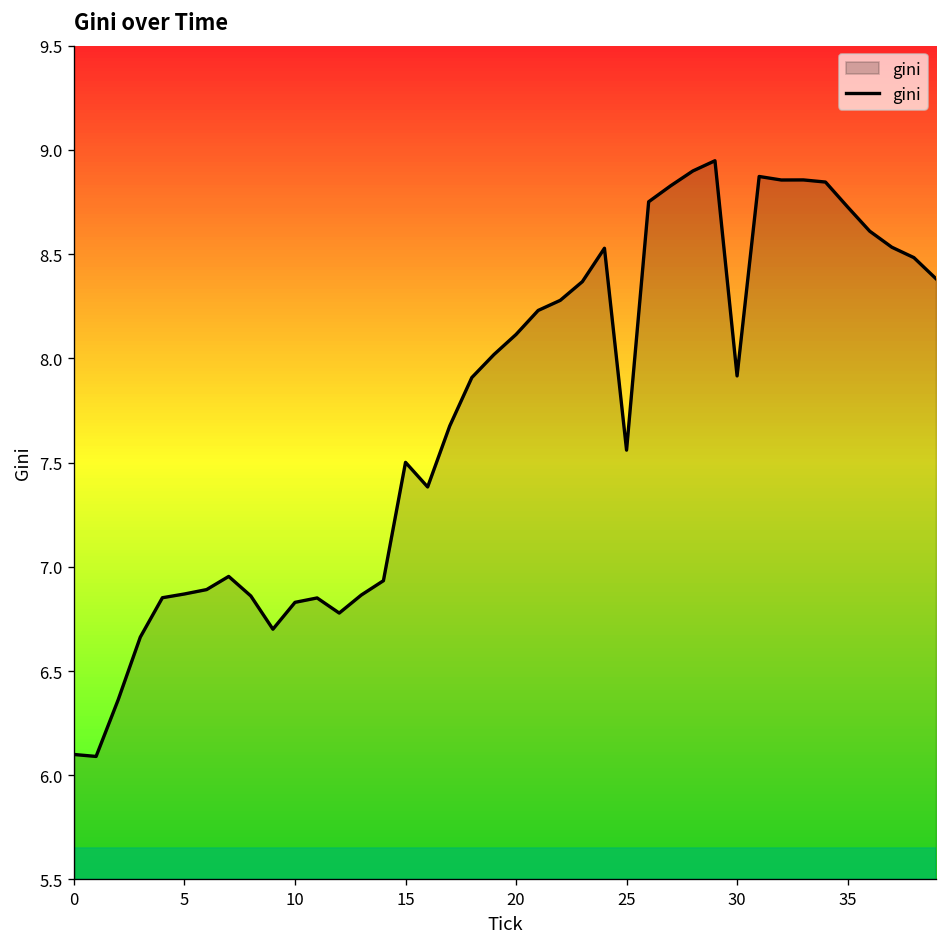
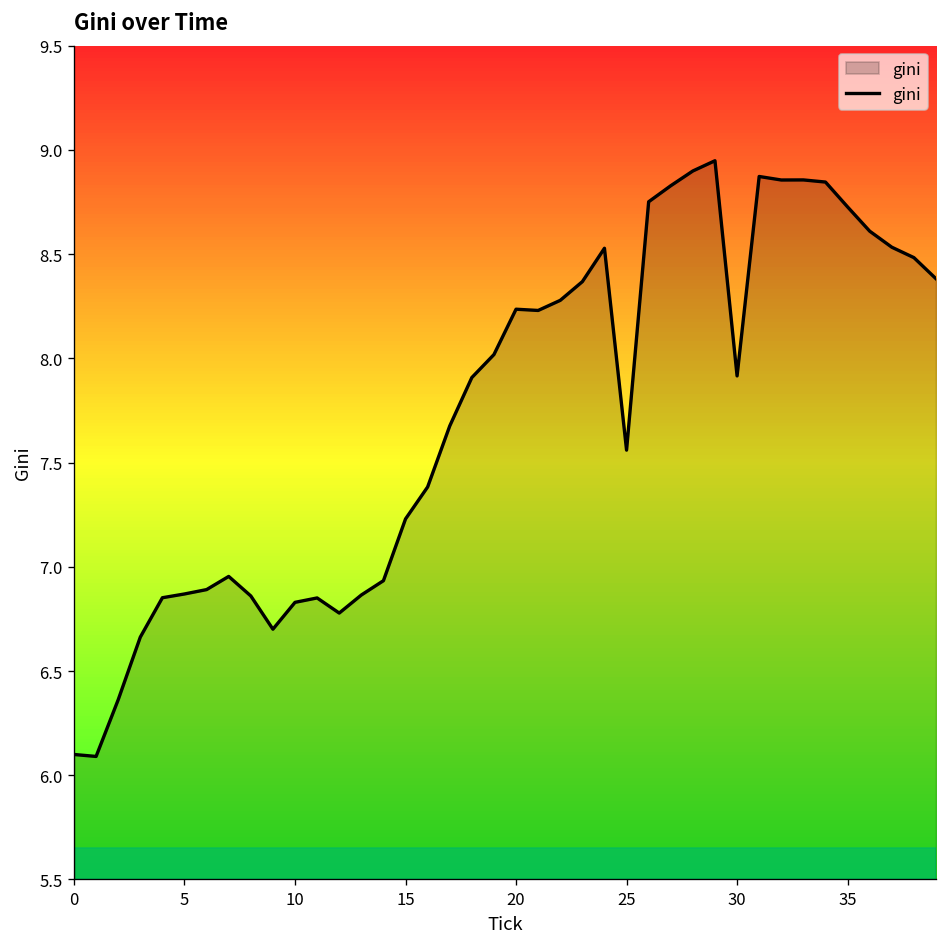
  {
    "0": 6.10,
    "5": 6.87,
    "10": 6.83,
-   "15": 7.50,
-   "20": 8.11,
+   "15": 7.23,
+   "20": 8.24,
    "25": 7.56,
    "30": 7.92,
    "35": 8.73
  }
